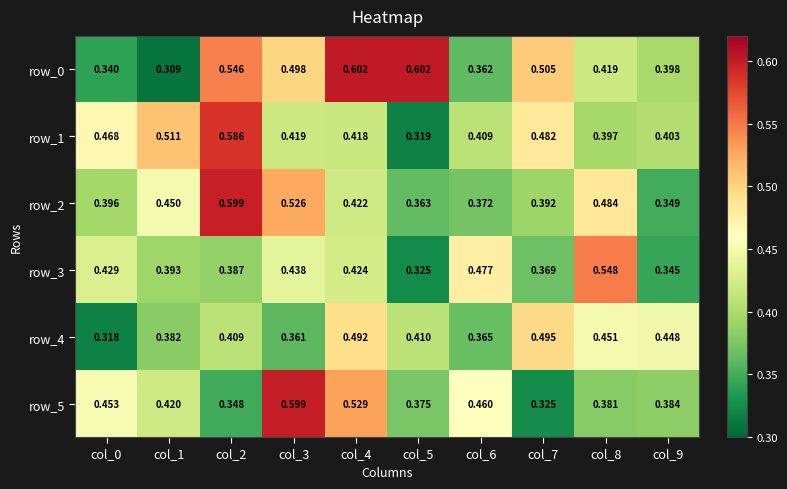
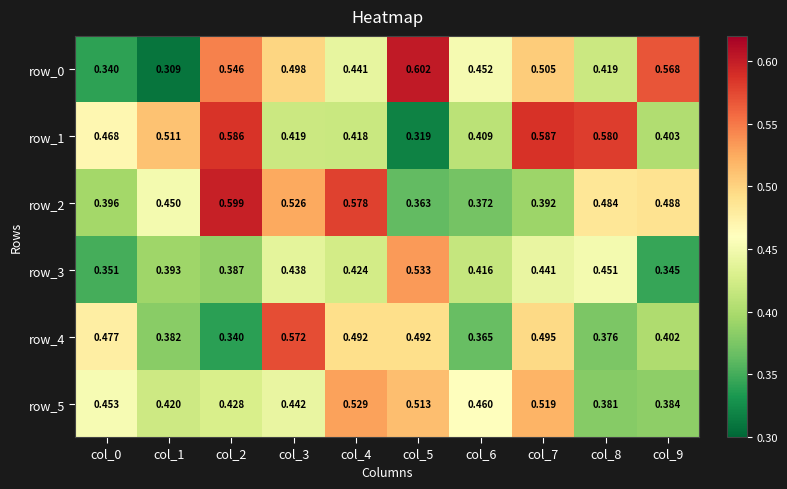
  {
    "row_0": {
      "col_0": 0.340,
      "col_1": 0.309,
      "col_2": 0.546,
      "col_3": 0.498,
-     "col_4": 0.602,
+     "col_4": 0.441,
      "col_5": 0.602,
-     "col_6": 0.362,
+     "col_6": 0.452,
      "col_7": 0.505,
      "col_8": 0.419,
-     "col_9": 0.398
+     "col_9": 0.568
    },
    "row_1": {
      "col_0": 0.468,
      "col_1": 0.511,
      "col_2": 0.586,
      "col_3": 0.419,
      "col_4": 0.418,
      "col_5": 0.319,
      "col_6": 0.409,
-     "col_7": 0.482,
-     "col_8": 0.397,
+     "col_7": 0.587,
+     "col_8": 0.580,
      "col_9": 0.403
    },
    "row_2": {
      "col_0": 0.396,
      "col_1": 0.450,
      "col_2": 0.599,
      "col_3": 0.526,
-     "col_4": 0.422,
+     "col_4": 0.578,
      "col_5": 0.363,
      "col_6": 0.372,
      "col_7": 0.392,
      "col_8": 0.484,
-     "col_9": 0.349
+     "col_9": 0.488
    },
    "row_3": {
-     "col_0": 0.429,
+     "col_0": 0.351,
      "col_1": 0.393,
      "col_2": 0.387,
      "col_3": 0.438,
      "col_4": 0.424,
-     "col_5": 0.325,
-     "col_6": 0.477,
-     "col_7": 0.369,
-     "col_8": 0.548,
+     "col_5": 0.533,
+     "col_6": 0.416,
+     "col_7": 0.441,
+     "col_8": 0.451,
      "col_9": 0.345
    },
    "row_4": {
-     "col_0": 0.318,
+     "col_0": 0.477,
      "col_1": 0.382,
-     "col_2": 0.409,
-     "col_3": 0.361,
+     "col_2": 0.340,
+     "col_3": 0.572,
      "col_4": 0.492,
-     "col_5": 0.410,
+     "col_5": 0.492,
      "col_6": 0.365,
      "col_7": 0.495,
-     "col_8": 0.451,
-     "col_9": 0.448
+     "col_8": 0.376,
+     "col_9": 0.402
    },
    "row_5": {
      "col_0": 0.453,
      "col_1": 0.420,
-     "col_2": 0.348,
-     "col_3": 0.599,
+     "col_2": 0.428,
+     "col_3": 0.442,
      "col_4": 0.529,
-     "col_5": 0.375,
+     "col_5": 0.513,
      "col_6": 0.460,
-     "col_7": 0.325,
+     "col_7": 0.519,
      "col_8": 0.381,
      "col_9": 0.384
    }
  }
